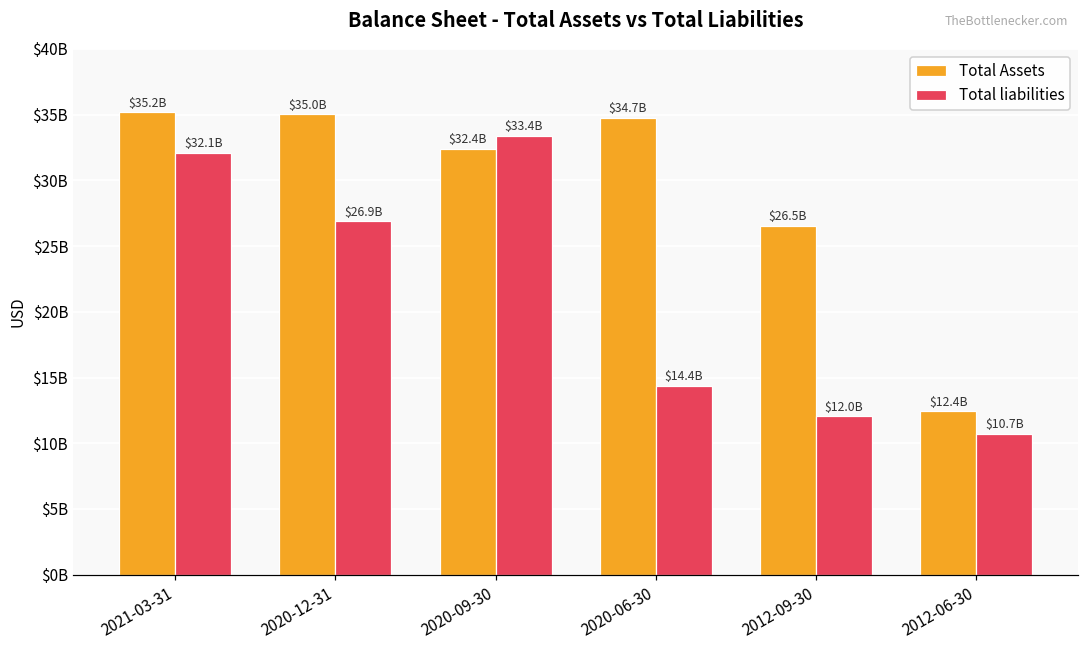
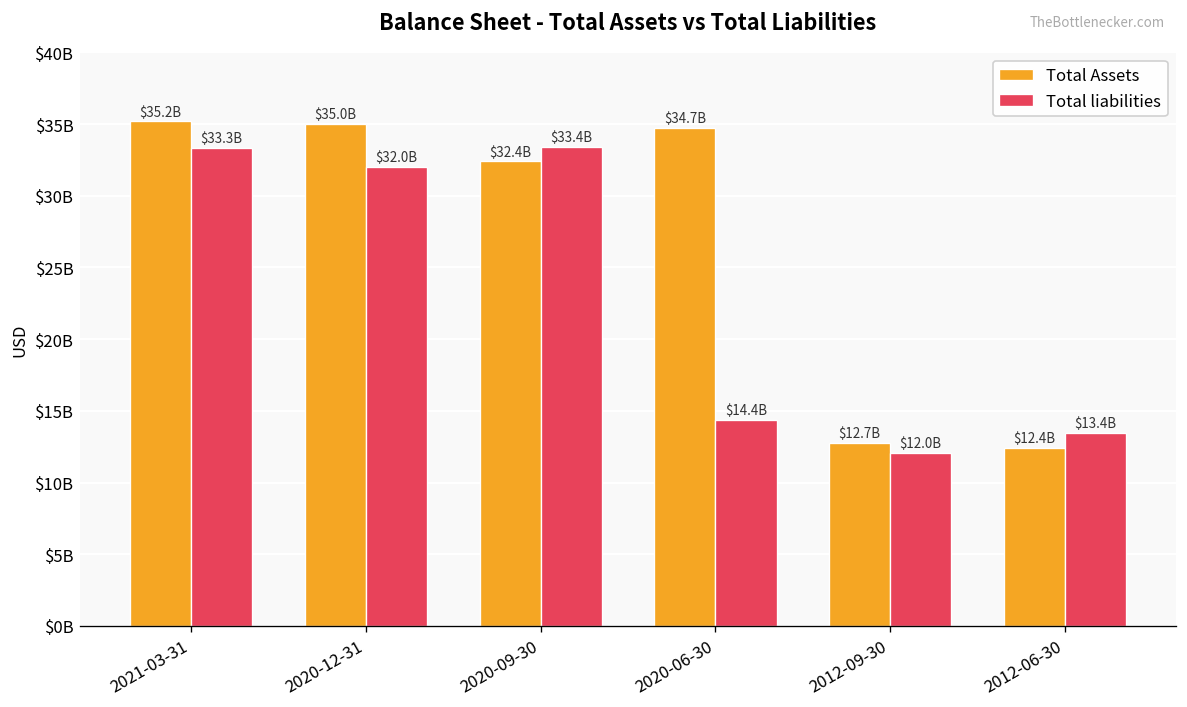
  {
    "Total Assets": {
      "2021-03-31": "$35.2B",
      "2020-12-31": "$35.0B",
      "2020-09-30": "$32.4B",
      "2020-06-30": "$34.7B",
-     "2012-09-30": "$26.5B",
+     "2012-09-30": "$12.7B",
      "2012-06-30": "$12.4B"
    },
    "Total liabilities": {
-     "2021-03-31": "$32.1B",
-     "2020-12-31": "$26.9B",
+     "2021-03-31": "$33.3B",
+     "2020-12-31": "$32.0B",
      "2020-09-30": "$33.4B",
      "2020-06-30": "$14.4B",
      "2012-09-30": "$12.0B",
-     "2012-06-30": "$10.7B"
+     "2012-06-30": "$13.4B"
    }
  }
